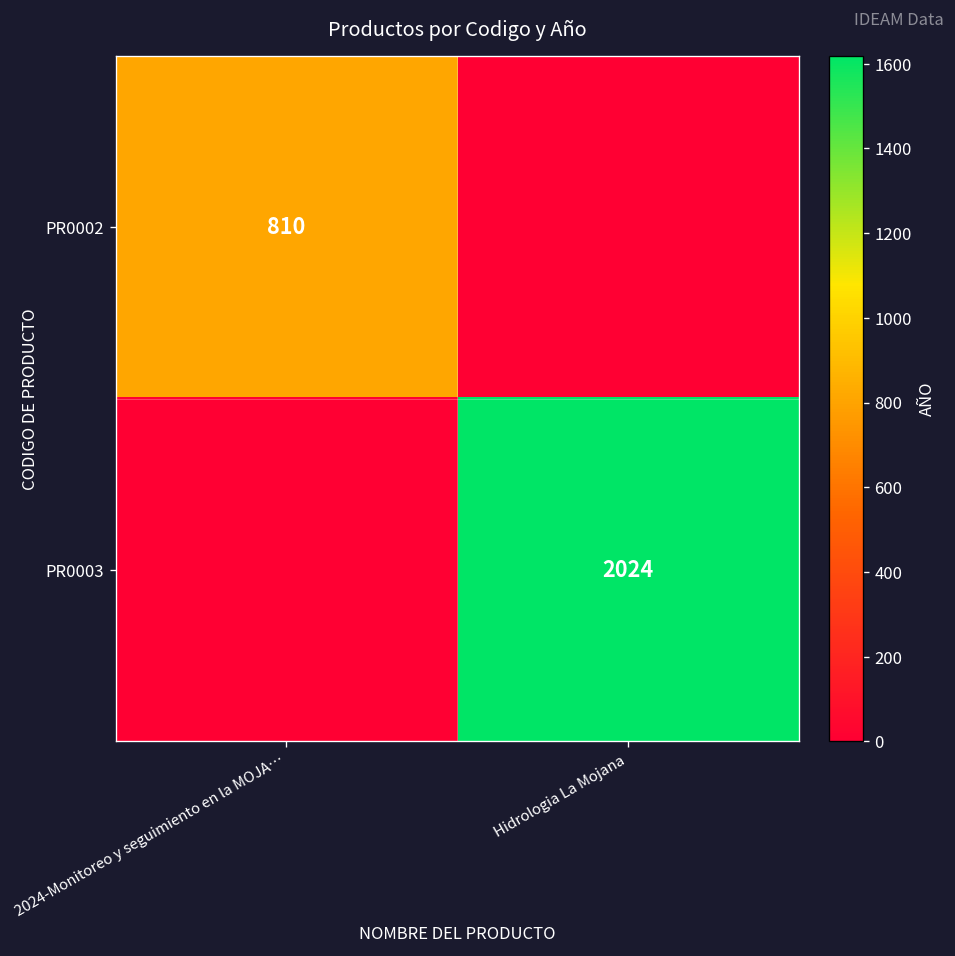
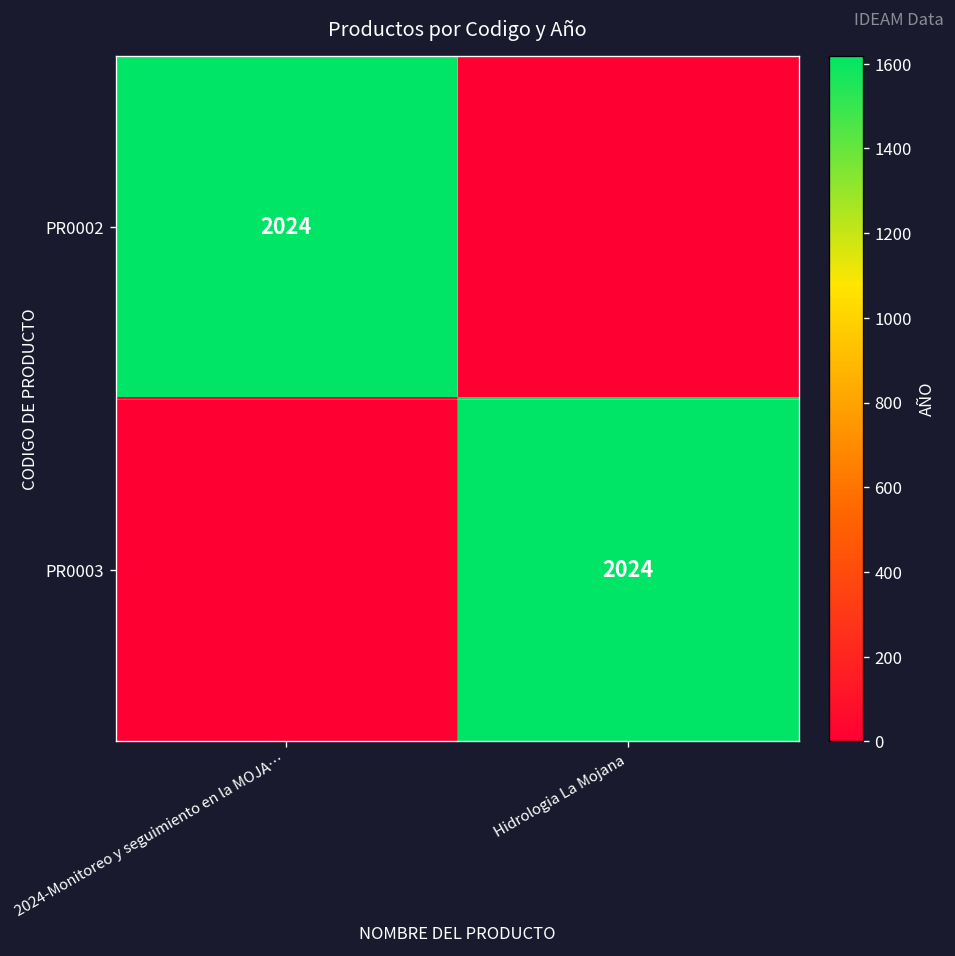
  {
    "PR0002": {
-     "2024-Monitoreo y seguimiento en la MOJA…": 810
+     "2024-Monitoreo y seguimiento en la MOJA…": 2024
    },
    "PR0003": {
      "Hidrologia La Mojana": 2024
    }
  }
